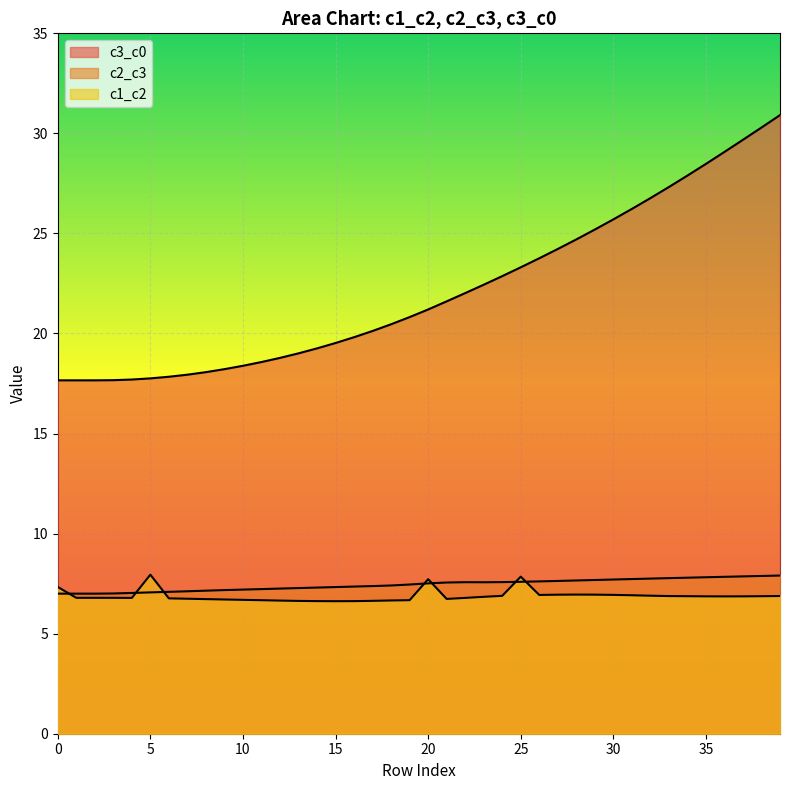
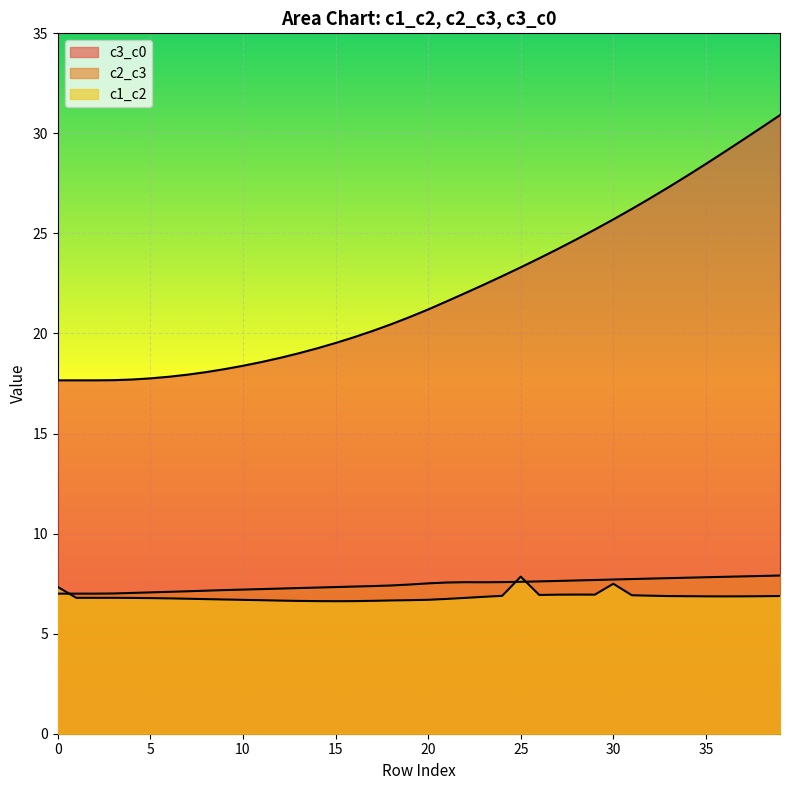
  {
    "c1_c2": {
      "0": 7.3,
-     "5": 7.9,
+     "5": 6.8,
      "10": 6.7,
      "15": 6.6,
-     "20": 7.7,
+     "20": 6.7,
      "25": 7.8,
-     "30": 6.9,
+     "30": 7.5,
      "35": 6.9
    }
  }
